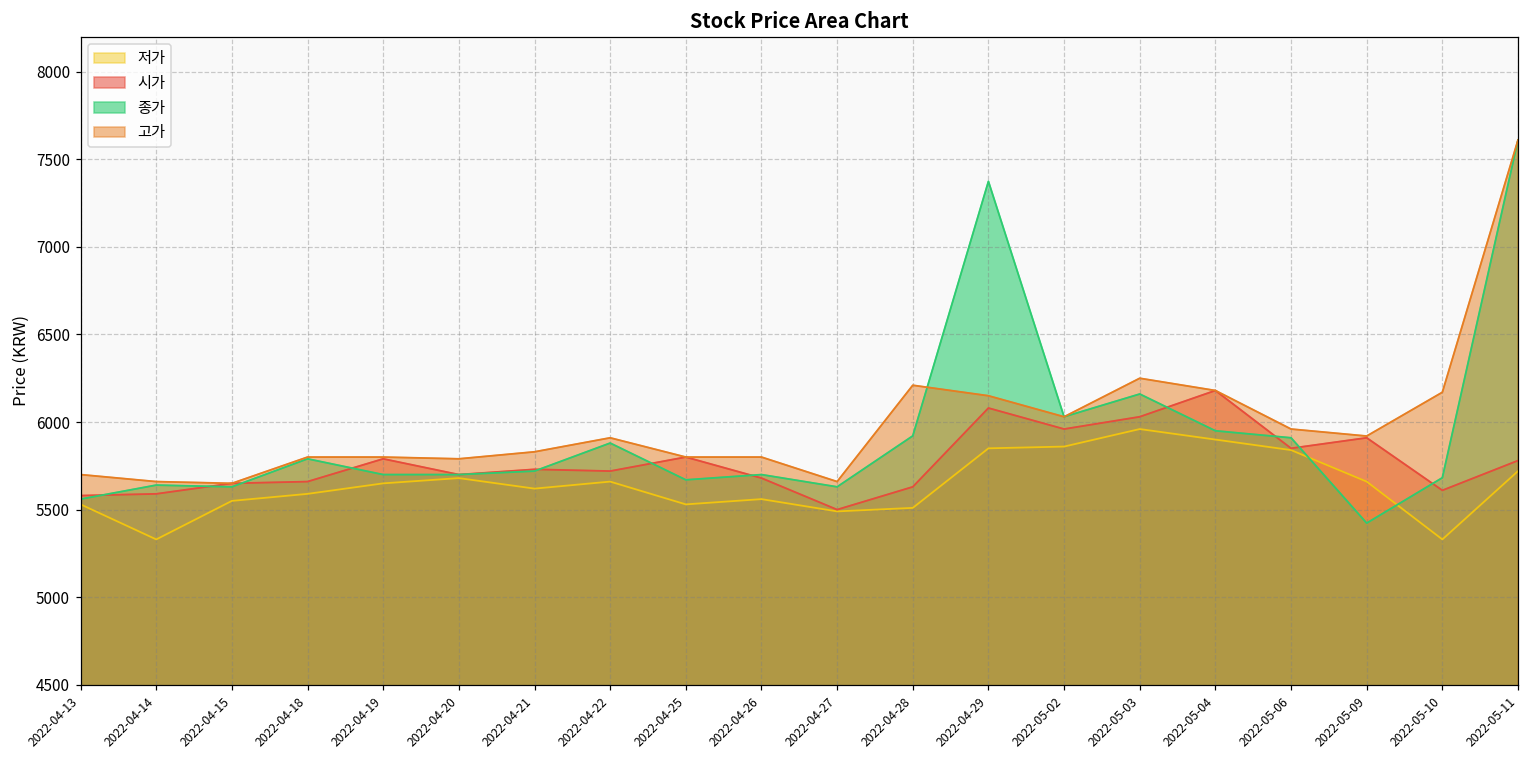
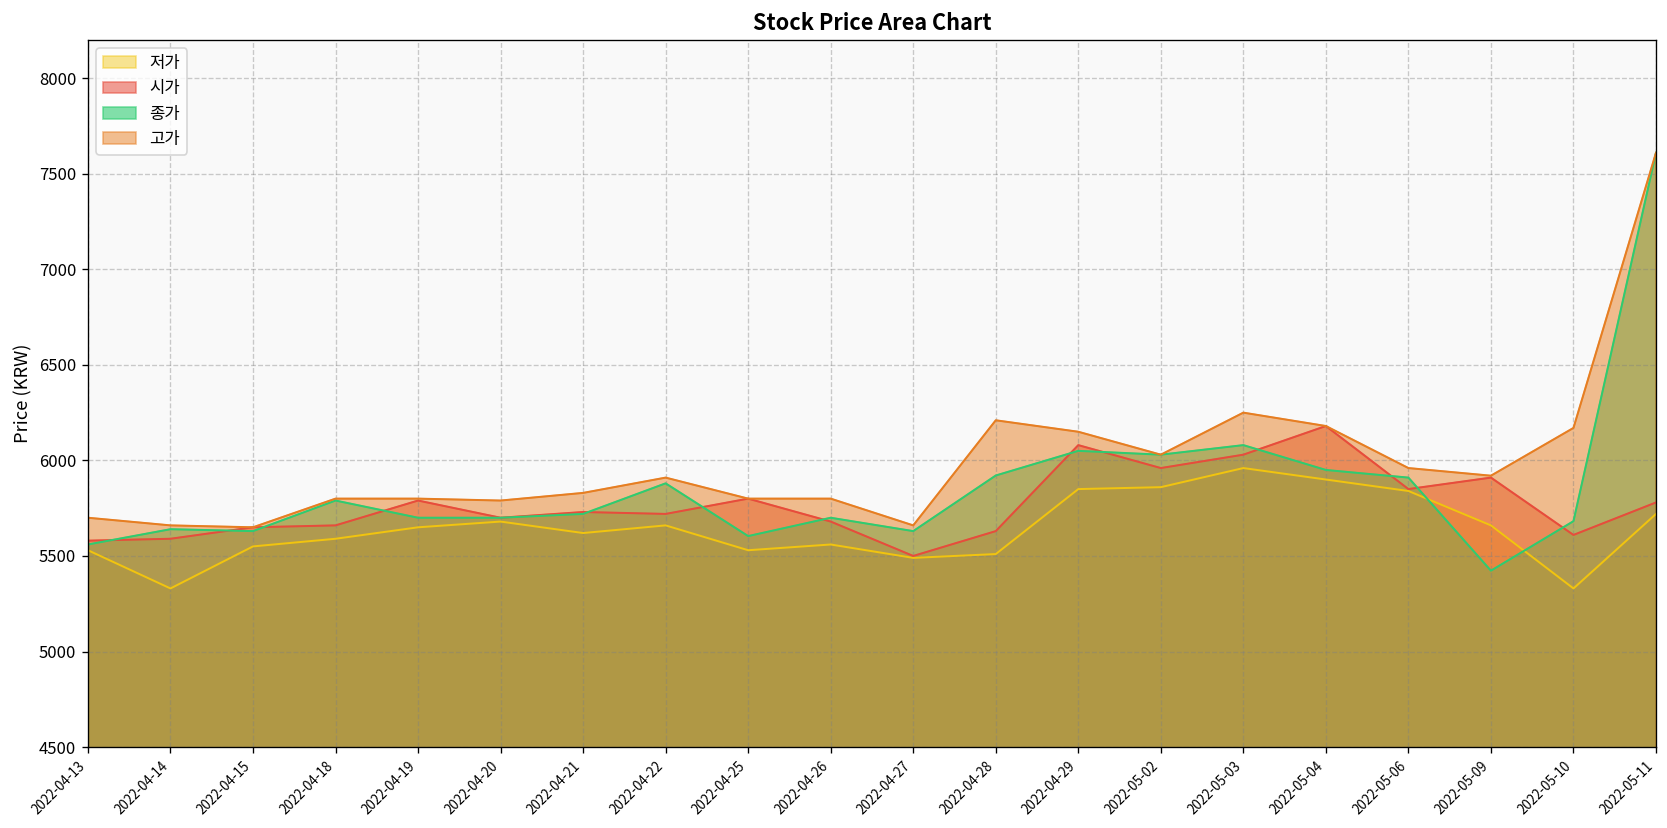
  {
    "종가": {
      "2022-04-13": 5560,
      "2022-04-14": 5640,
      "2022-04-15": 5630,
      "2022-04-19": 5700,
      "2022-04-22": 5880,
-     "2022-04-25": 5670,
+     "2022-04-25": 5600,
      "2022-04-26": 5700,
      "2022-04-27": 5630,
      "2022-04-28": 5920,
-     "2022-04-29": 7370,
-     "2022-05-03": 6160,
+     "2022-04-29": 6050,
+     "2022-05-03": 6080,
      "2022-05-04": 5950,
      "2022-05-06": 5910,
      "2022-05-09": 5420,
      "2022-05-10": 5680
    }
  }
